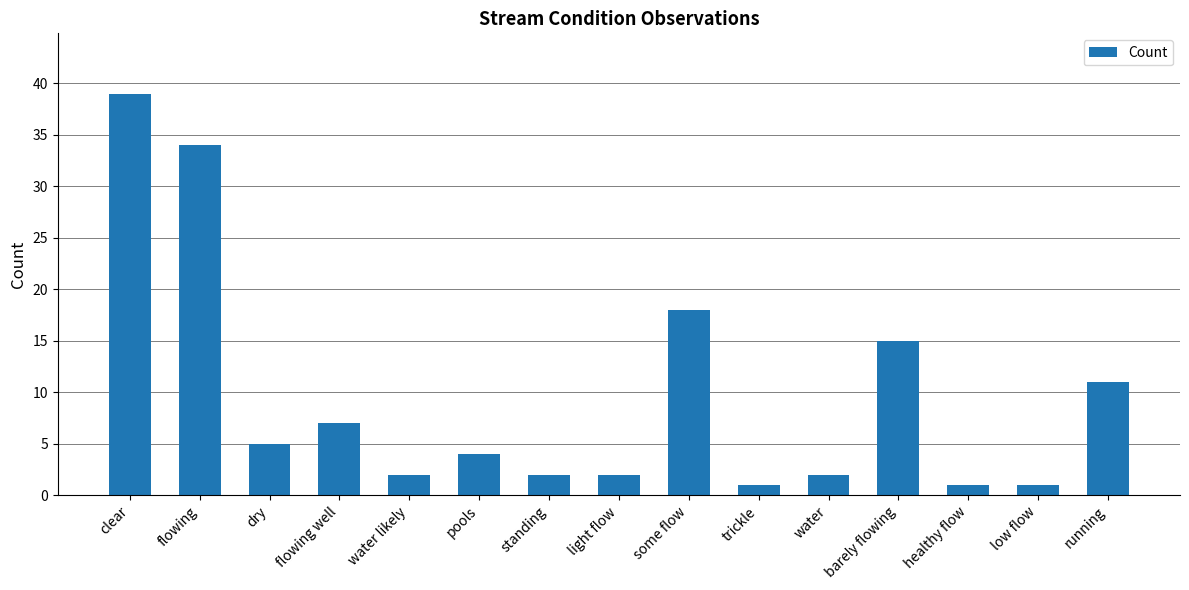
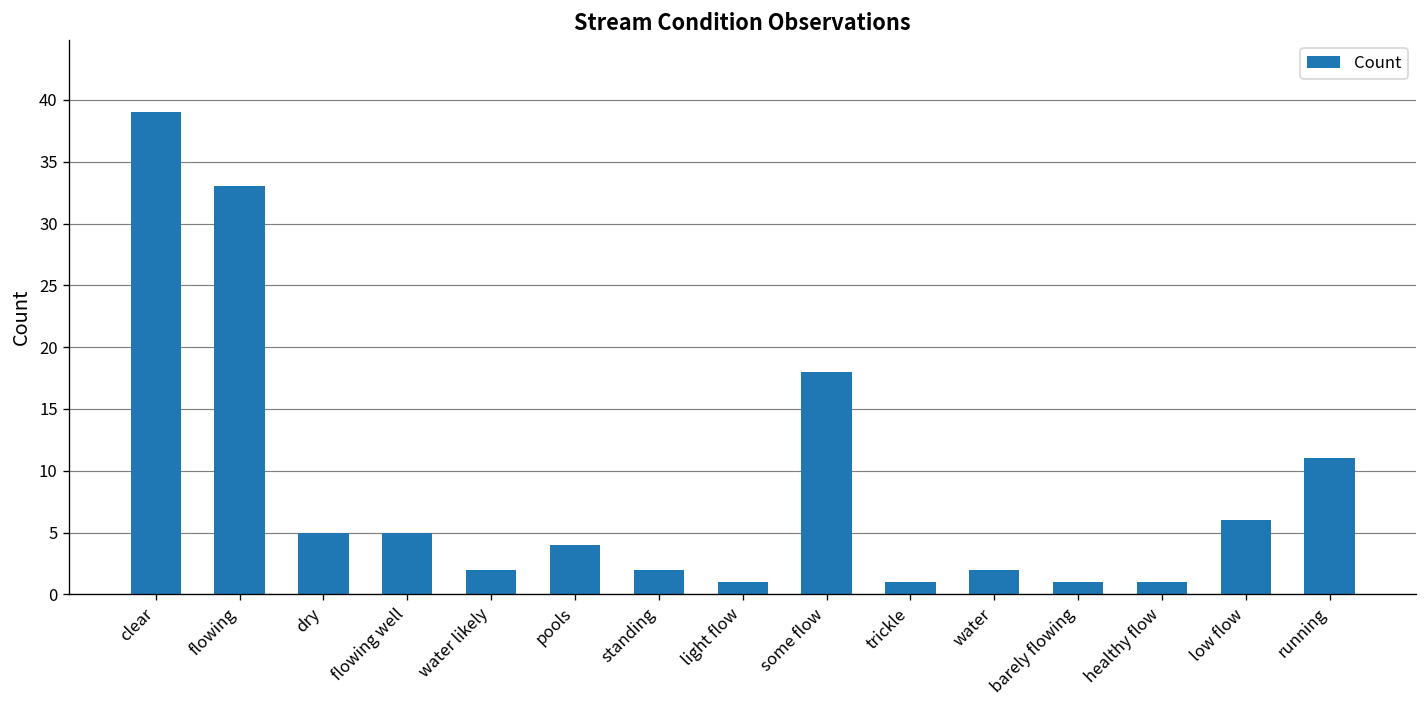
  {
    "clear": 39,
-   "flowing": 34,
+   "flowing": 33,
    "dry": 5,
-   "flowing well": 7,
+   "flowing well": 5,
    "water likely": 2,
    "pools": 4,
    "standing": 2,
-   "light flow": 2,
+   "light flow": 1,
    "some flow": 18,
    "trickle": 1,
    "water": 2,
-   "barely flowing": 15,
+   "barely flowing": 1,
    "healthy flow": 1,
-   "low flow": 1,
+   "low flow": 6,
    "running": 11
  }
